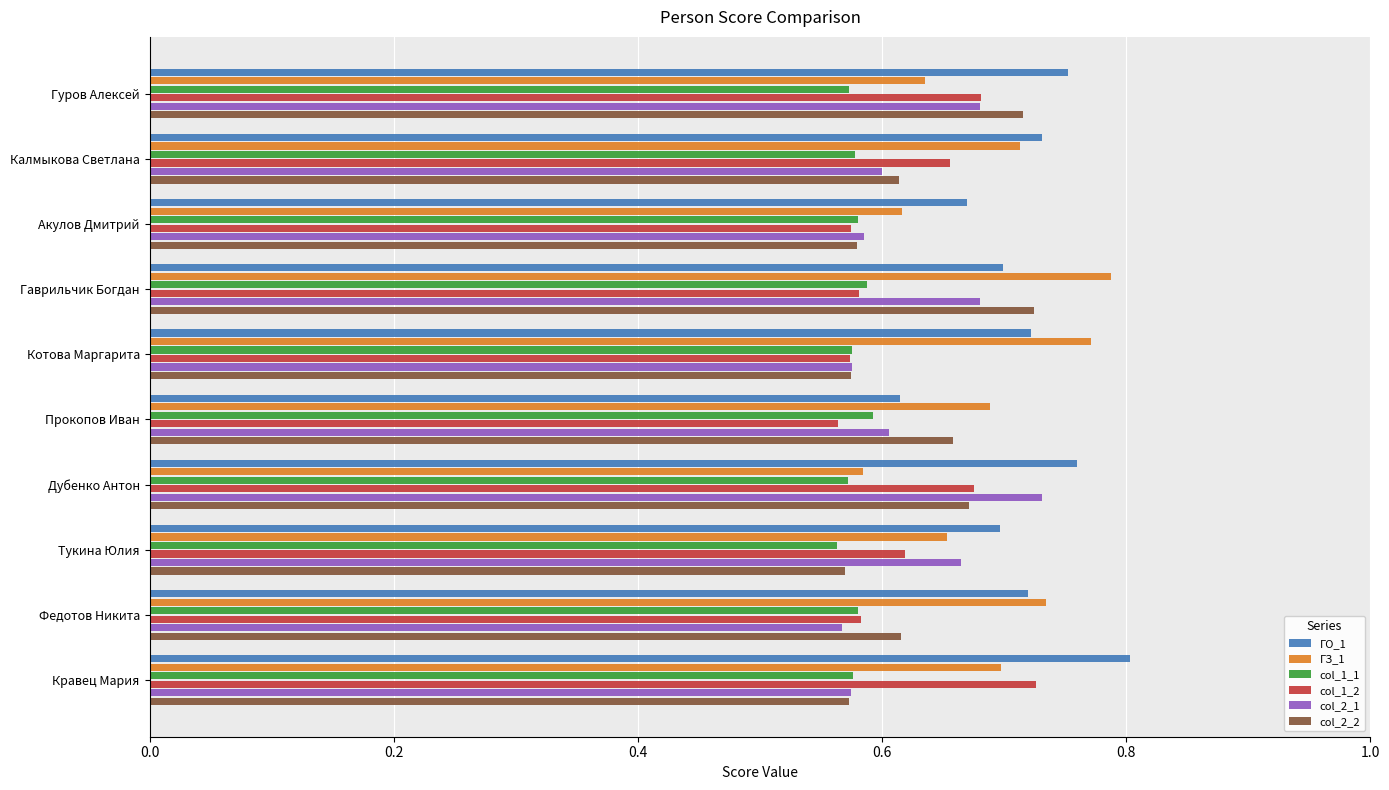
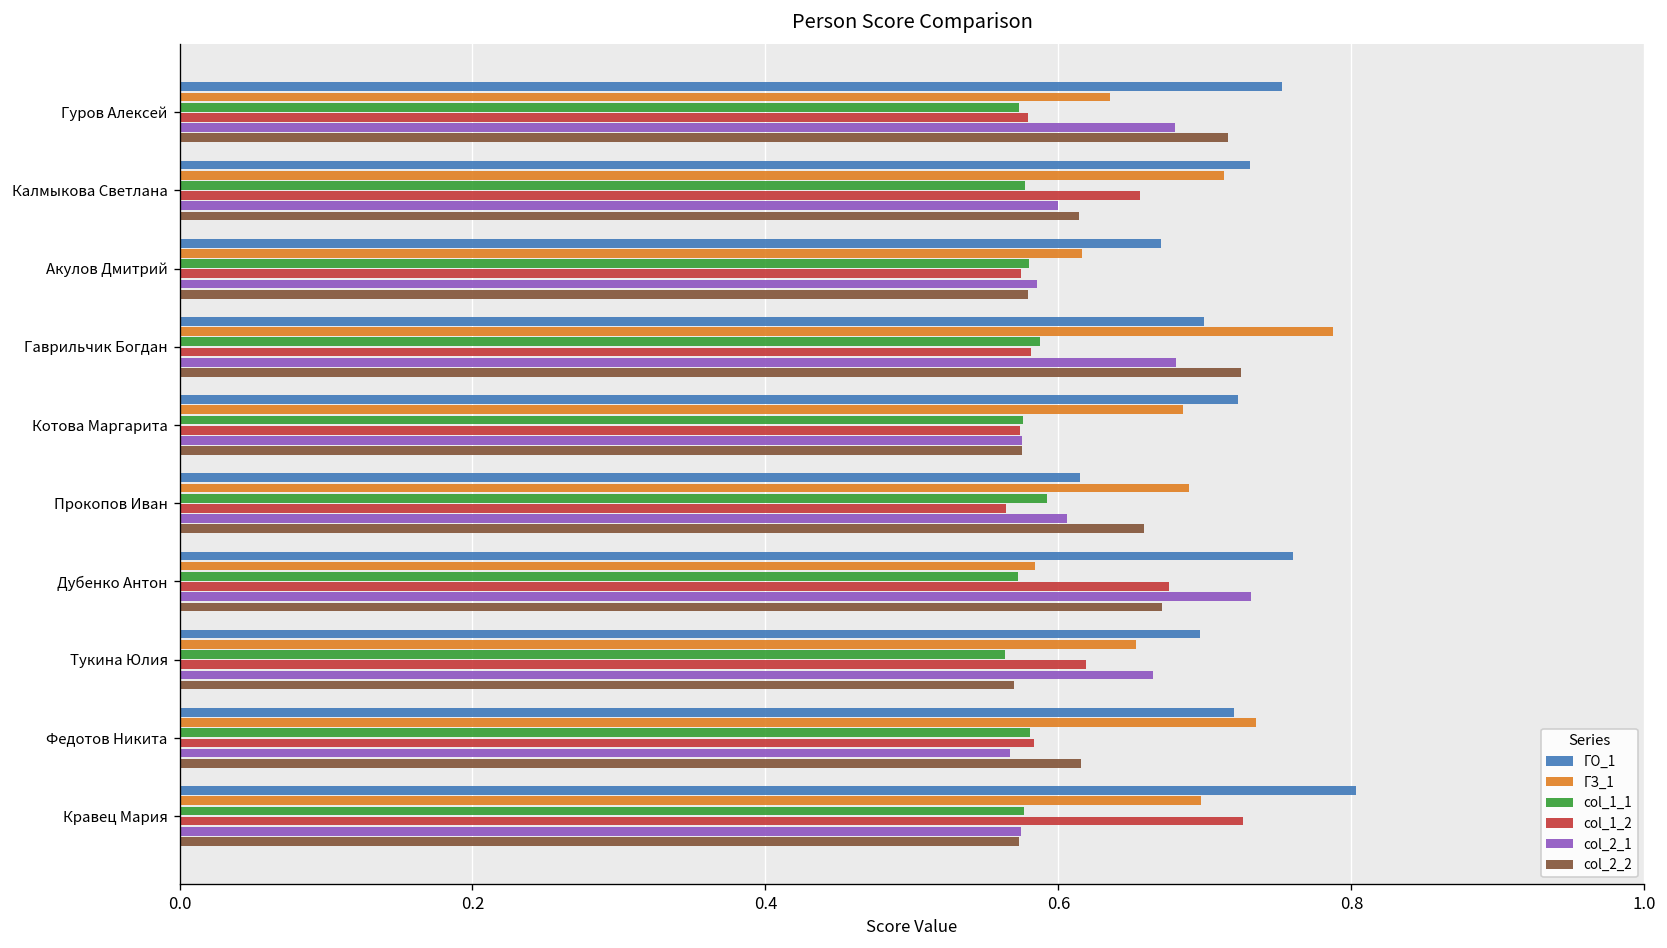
  {
    "ГО_1": {
      "Гуров Алексей": 0.752,
      "Калмыкова Светлана": 0.731,
      "Акулов Дмитрий": 0.670,
      "Гаврильчик Богдан": 0.699,
      "Котова Маргарита": 0.722,
      "Прокопов Иван": 0.615,
      "Дубенко Антон": 0.760,
      "Тукина Юлия": 0.696,
      "Федотов Никита": 0.720,
      "Кравец Мария": 0.803
    },
    "ГЗ_1": {
      "Гуров Алексей": 0.635,
      "Калмыкова Светлана": 0.713,
      "Акулов Дмитрий": 0.616,
      "Гаврильчик Богдан": 0.788,
-     "Котова Маргарита": 0.771,
+     "Котова Маргарита": 0.685,
      "Прокопов Иван": 0.689,
      "Дубенко Антон": 0.584,
      "Тукина Юлия": 0.653,
      "Федотов Никита": 0.735,
      "Кравец Мария": 0.697
    },
    "col_1_1": {
      "Гуров Алексей": 0.573,
      "Калмыкова Светлана": 0.578,
      "Акулов Дмитрий": 0.580,
      "Гаврильчик Богдан": 0.588,
      "Котова Маргарита": 0.576,
      "Прокопов Иван": 0.592,
      "Дубенко Антон": 0.572,
      "Тукина Юлия": 0.563,
      "Федотов Никита": 0.580,
      "Кравец Мария": 0.576
    },
    "col_1_2": {
-     "Гуров Алексей": 0.681,
+     "Гуров Алексей": 0.579,
      "Калмыкова Светлана": 0.656,
      "Акулов Дмитрий": 0.574,
      "Гаврильчик Богдан": 0.581,
      "Котова Маргарита": 0.574,
      "Прокопов Иван": 0.564,
      "Дубенко Антон": 0.675,
      "Тукина Юлия": 0.619,
      "Федотов Никита": 0.583,
      "Кравец Мария": 0.726
    },
    "col_2_1": {
      "Гуров Алексей": 0.680,
      "Калмыкова Светлана": 0.600,
      "Акулов Дмитрий": 0.585,
      "Гаврильчик Богдан": 0.680,
      "Котова Маргарита": 0.575,
      "Прокопов Иван": 0.606,
      "Дубенко Антон": 0.731,
      "Тукина Юлия": 0.665,
      "Федотов Никита": 0.567,
      "Кравец Мария": 0.575
    },
    "col_2_2": {
      "Гуров Алексей": 0.716,
      "Калмыкова Светлана": 0.614,
      "Акулов Дмитрий": 0.579,
      "Гаврильчик Богдан": 0.724,
      "Котова Маргарита": 0.575,
      "Прокопов Иван": 0.659,
      "Дубенко Антон": 0.671,
      "Тукина Юлия": 0.569,
      "Федотов Никита": 0.615,
      "Кравец Мария": 0.573
    }
  }
